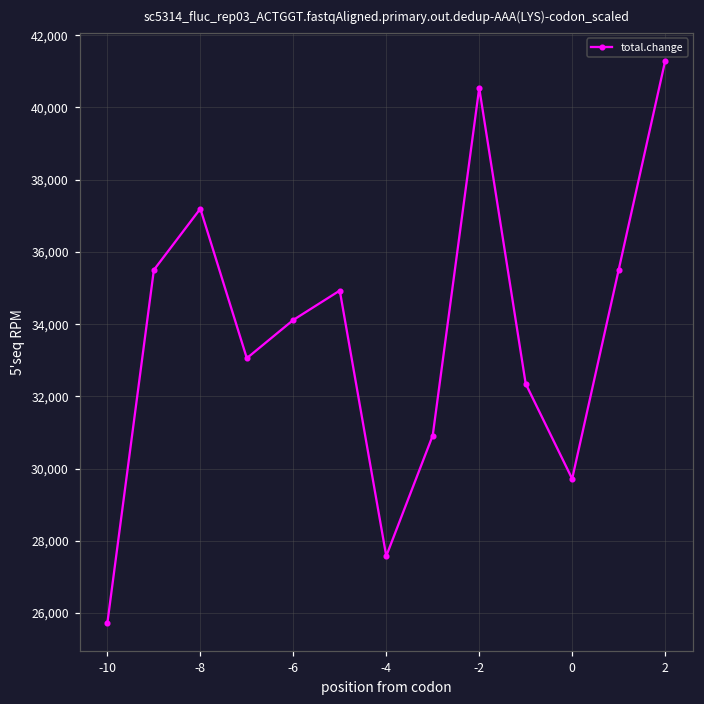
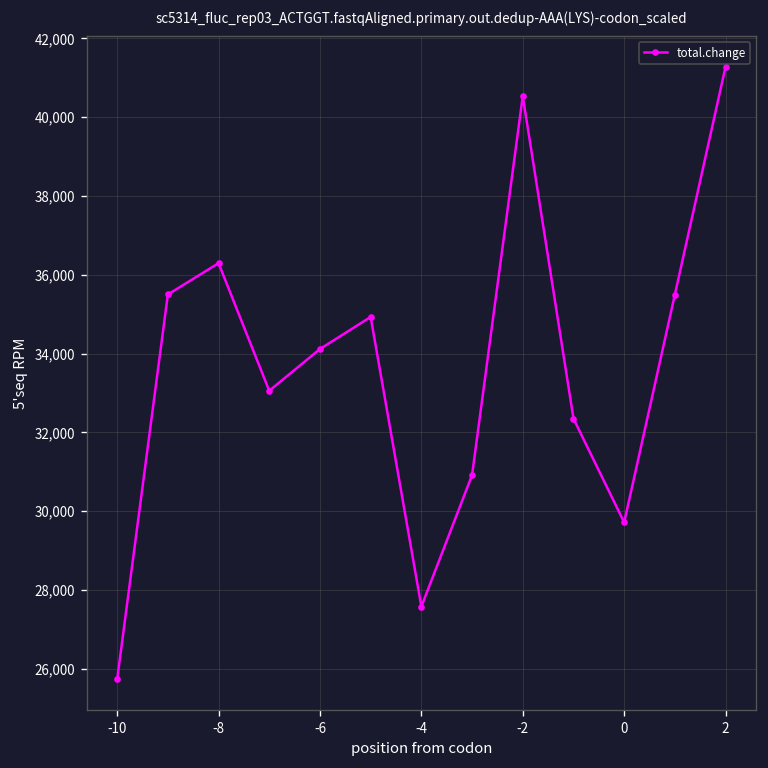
  {
    "-10": "25,700",
-   "-8": "37,200",
+   "-8": "36,300",
    "-6": "34,100",
    "-4": "27,600",
    "-2": "40,500",
    "0": "29,700",
    "2": "41,300"
  }
